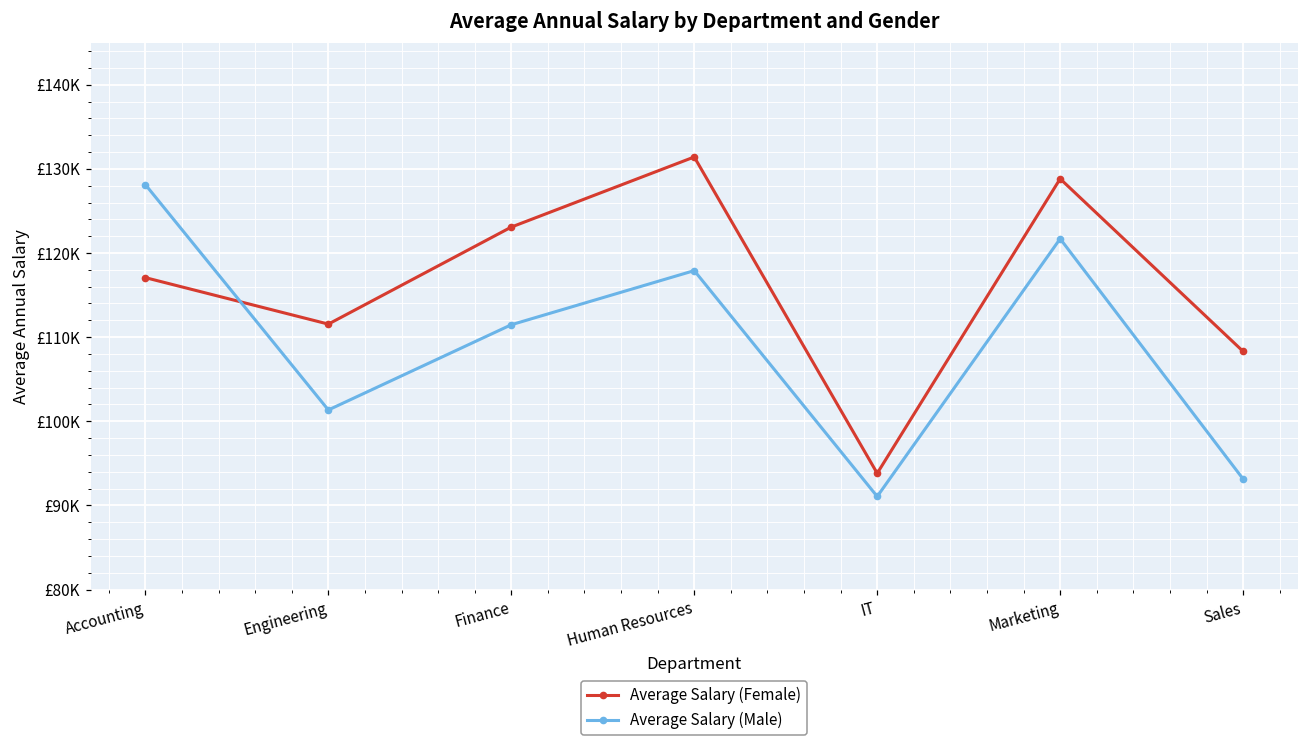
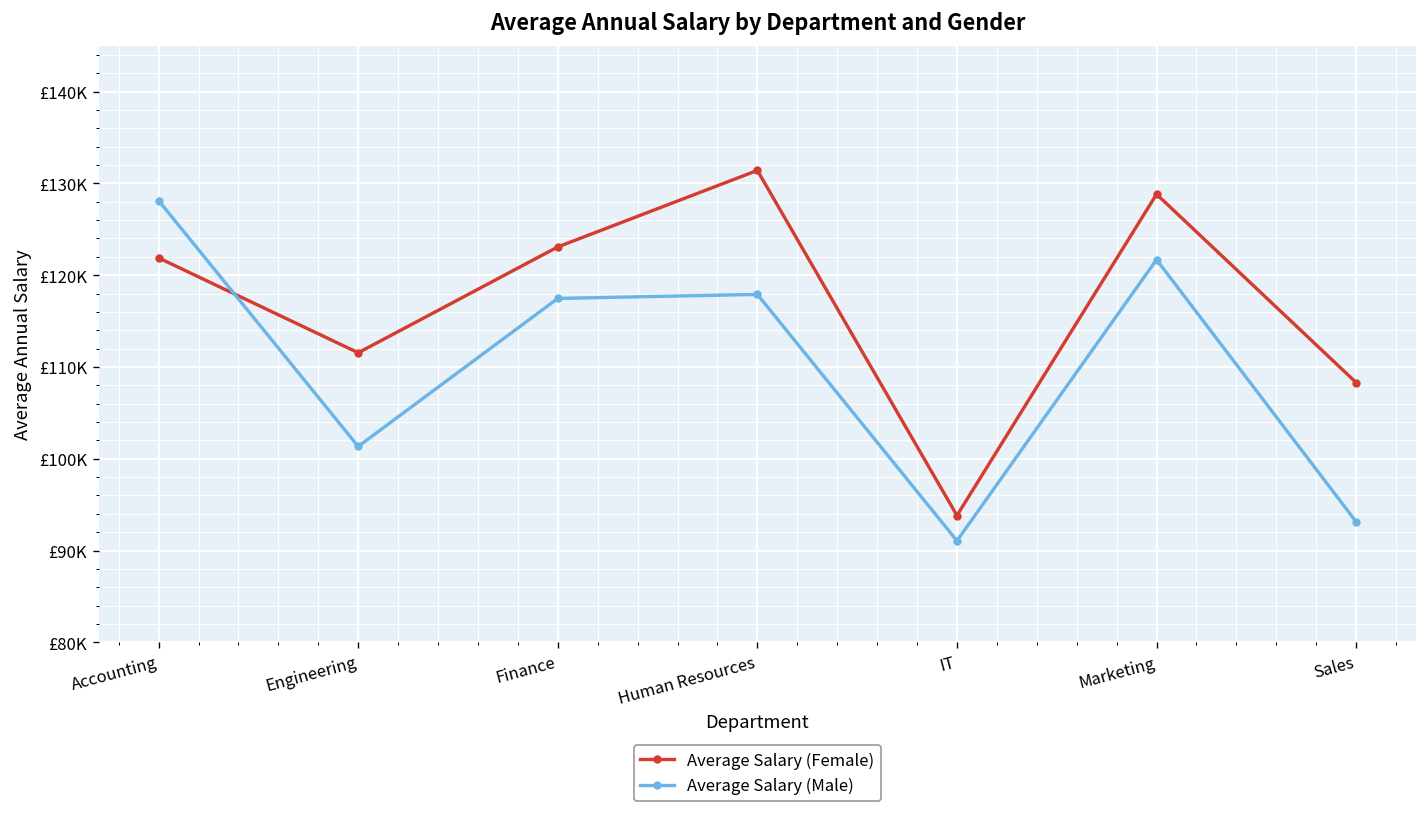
  {
    "Average Salary (Female)": {
-     "Accounting": "£117000",
+     "Accounting": "£122000",
      "Engineering": "£112000",
      "Finance": "£123000",
      "Human Resources": "£131000",
      "IT": "£94000",
      "Marketing": "£129000",
      "Sales": "£108000"
    },
    "Average Salary (Male)": {
      "Accounting": "£128000",
      "Engineering": "£101000",
-     "Finance": "£111000",
+     "Finance": "£117000",
      "Human Resources": "£118000",
      "IT": "£91000",
      "Marketing": "£122000",
      "Sales": "£93000"
    }
  }
